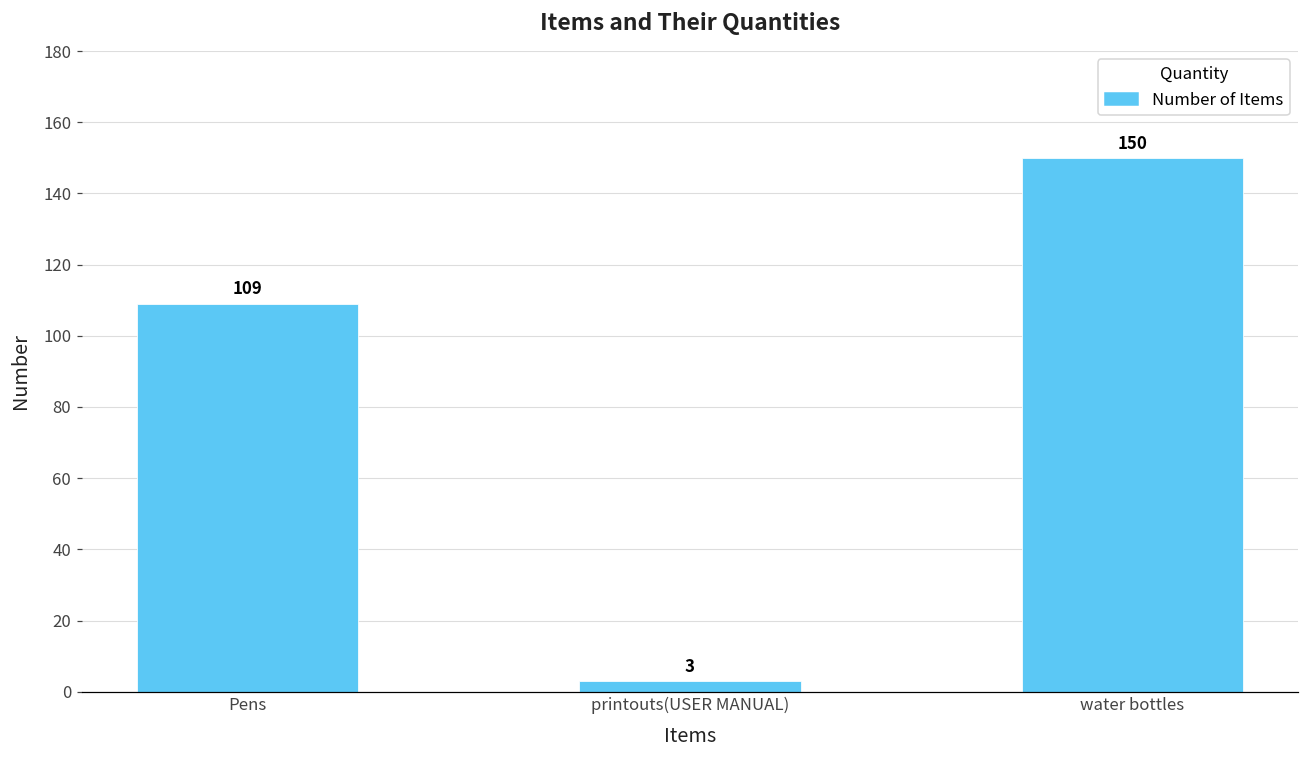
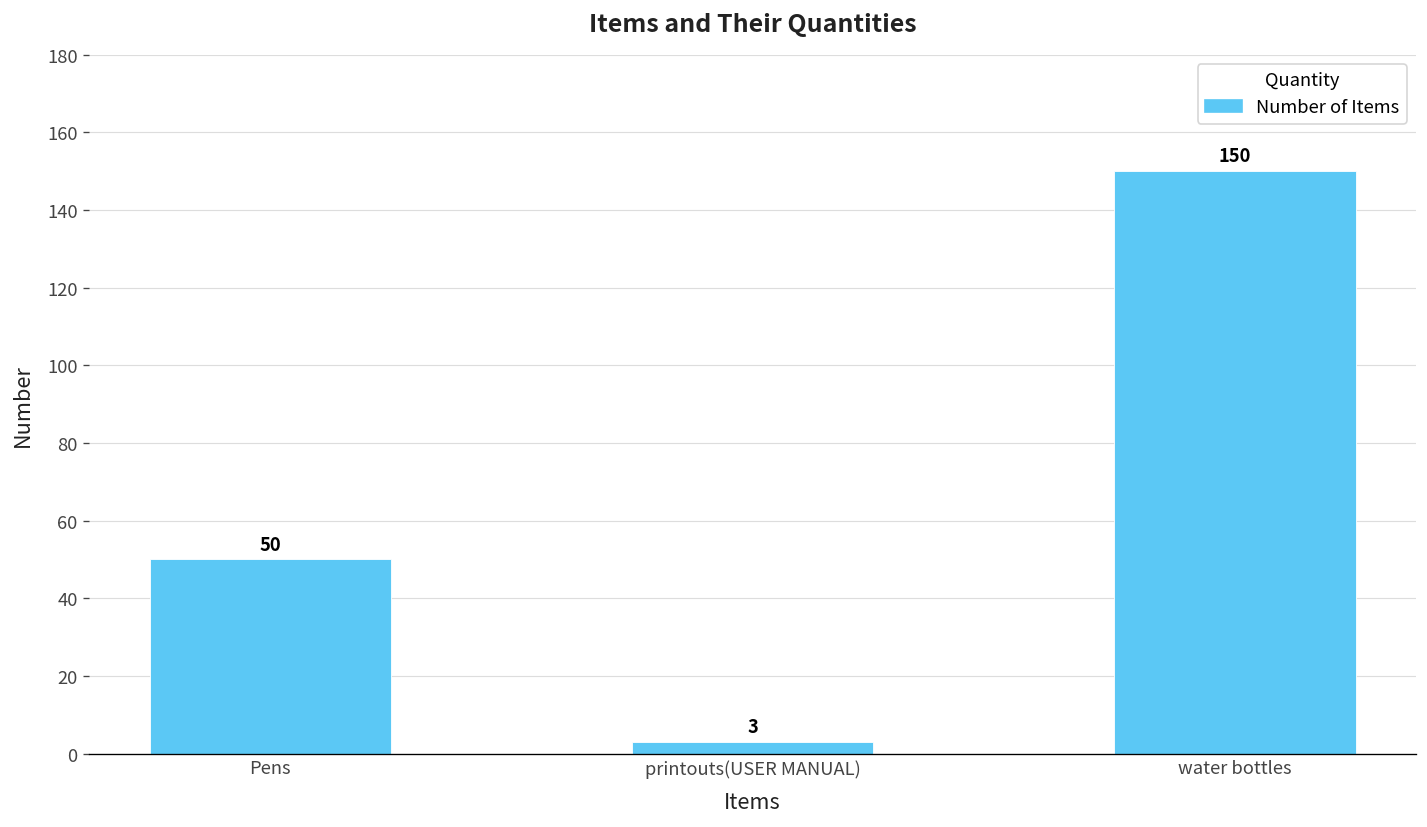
  {
-   "Pens": 109,
+   "Pens": 50,
    "printouts(USER MANUAL)": 3,
    "water bottles": 150
  }
